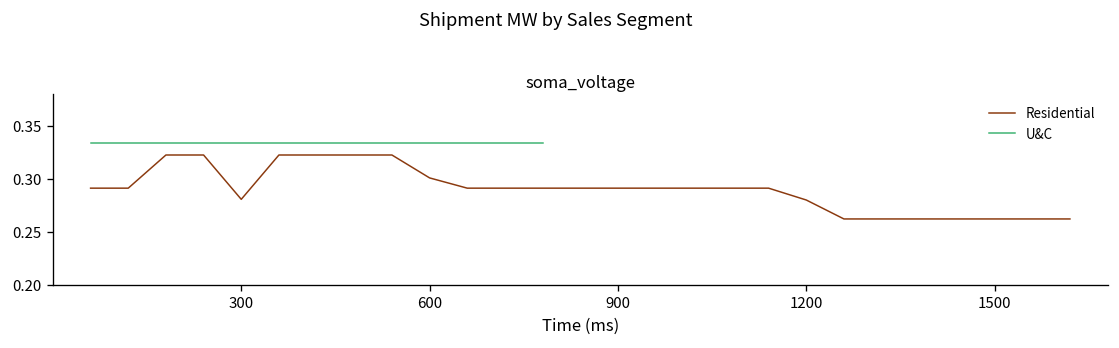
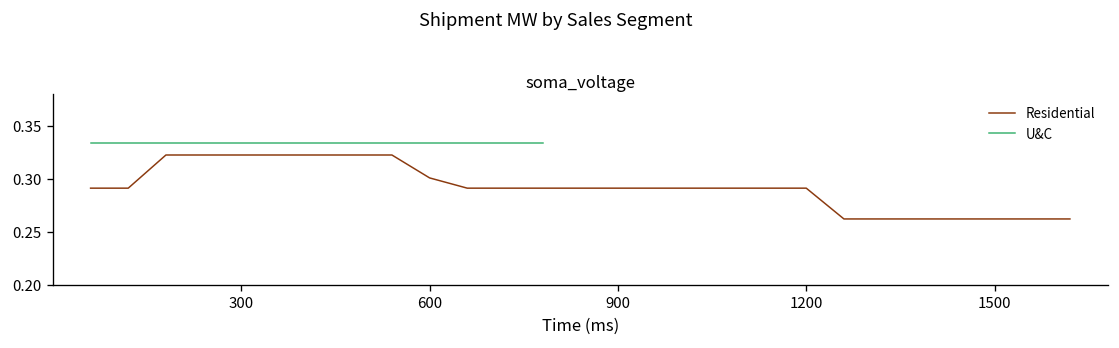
  {
    "Residential": {
-     "300": 0.28,
+     "300": 0.32,
      "600": 0.30,
      "900": 0.29,
-     "1200": 0.28,
+     "1200": 0.29,
      "1500": 0.26
    },
    "U&C": {
      "300": 0.33,
      "600": 0.33
    }
  }
